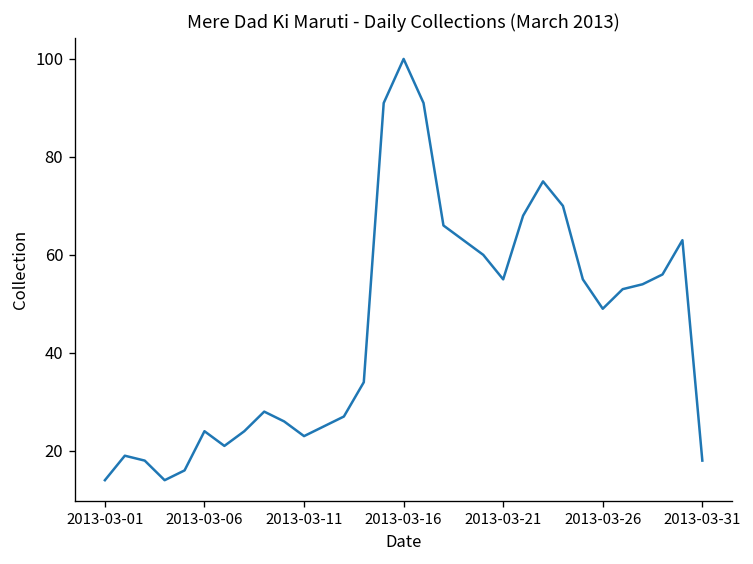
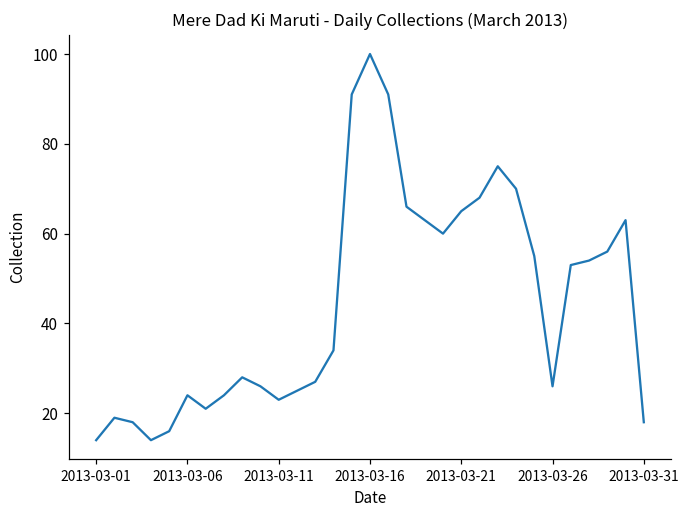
  {
    "2013-03-01": 14,
    "2013-03-06": 24,
    "2013-03-11": 23,
    "2013-03-16": 100,
-   "2013-03-21": 55,
-   "2013-03-26": 49,
+   "2013-03-21": 65,
+   "2013-03-26": 26,
    "2013-03-31": 18
  }
